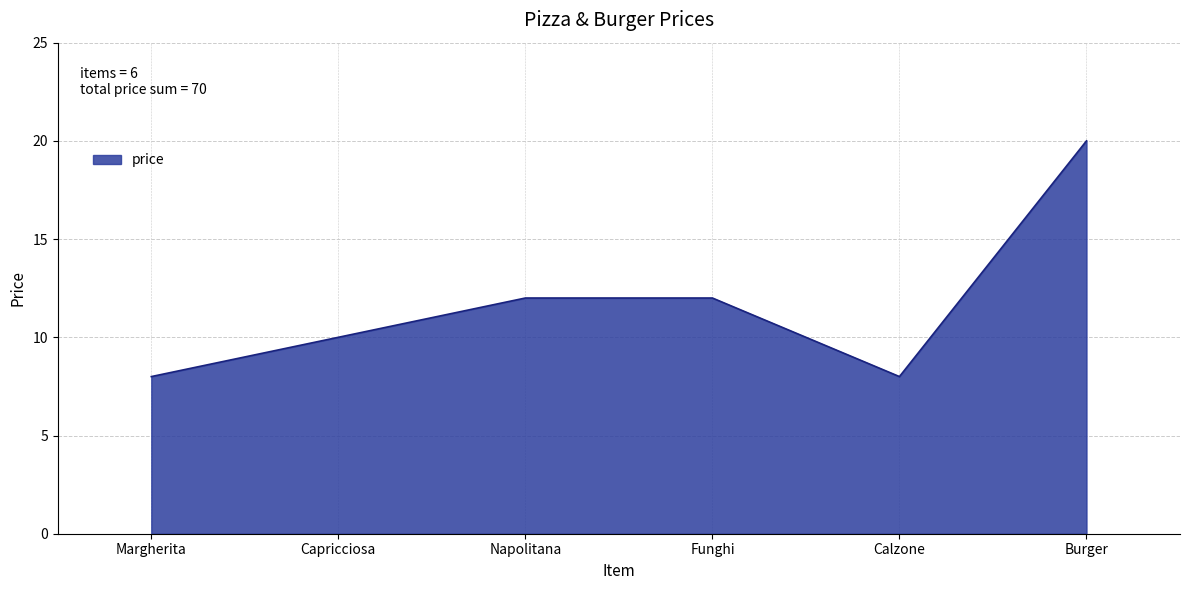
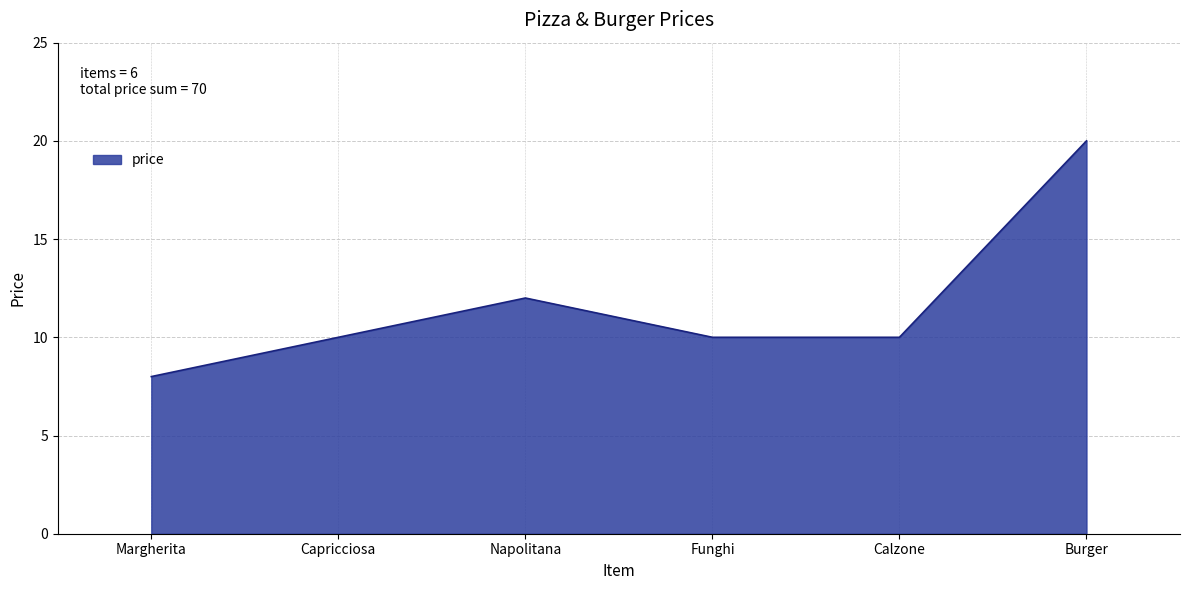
  {
    "Margherita": 8,
    "Capricciosa": 10,
    "Napolitana": 12,
-   "Funghi": 12,
-   "Calzone": 8,
+   "Funghi": 10,
+   "Calzone": 10,
    "Burger": 20
  }
